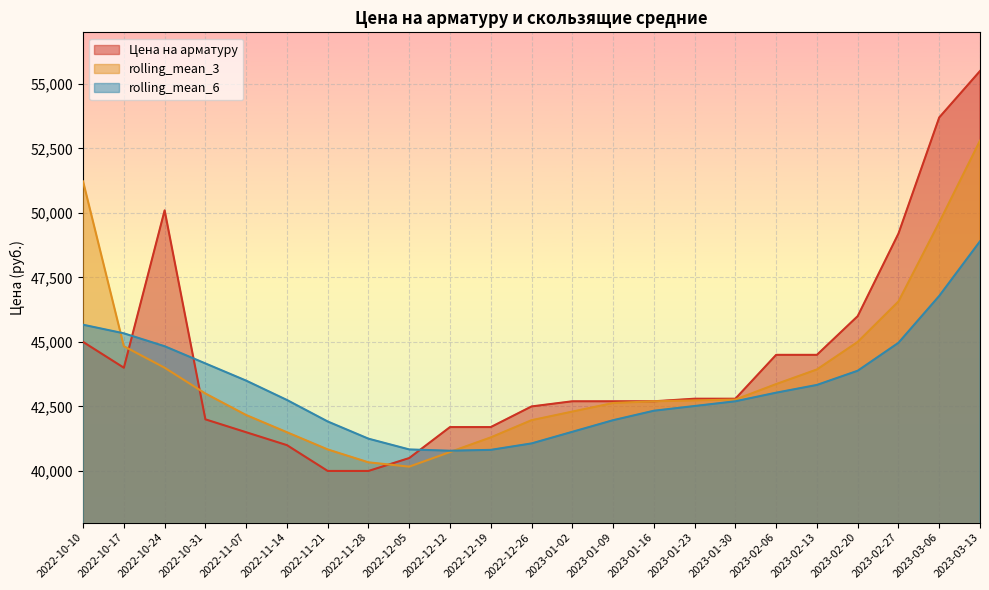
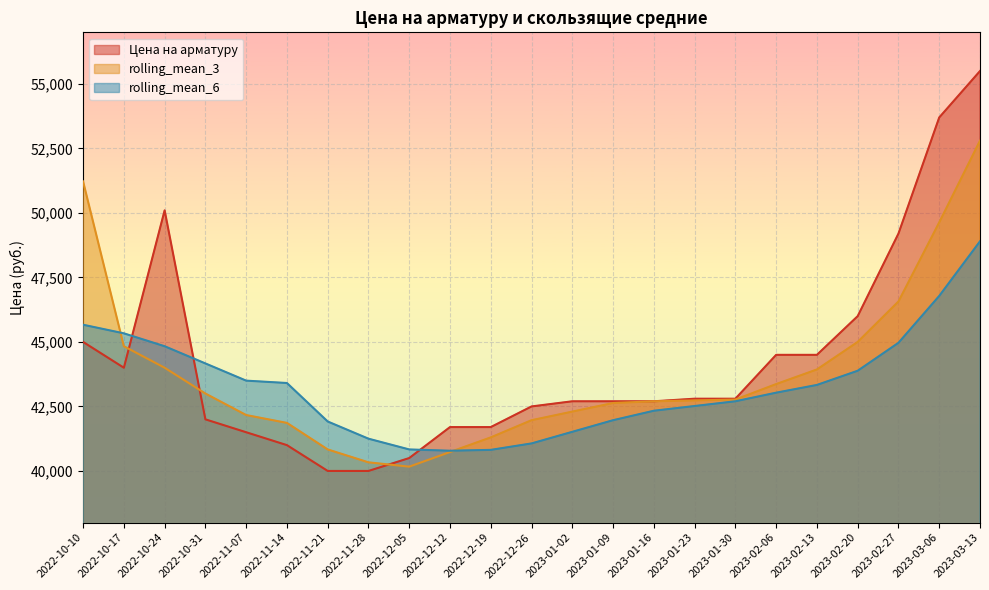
  {
    "Цена на арматуру": {
      "2022-10-10": "45,000",
      "2022-10-17": "44,000",
      "2022-10-24": "50,100",
      "2022-10-31": "42,000",
      "2022-11-07": "41,500",
      "2022-11-14": "41,000",
      "2022-11-21": "40,000",
      "2022-11-28": "40,000",
      "2022-12-05": "40,500",
      "2022-12-12": "41,700",
      "2022-12-19": "41,700",
      "2022-12-26": "42,500",
      "2023-01-02": "42,700",
      "2023-02-06": "44,500",
      "2023-02-13": "44,500",
      "2023-02-20": "46,000",
      "2023-02-27": "49,200",
      "2023-03-06": "53,700",
      "2023-03-13": "55,500"
    },
    "rolling_mean_3": {
      "2022-10-10": "51,200",
      "2022-10-17": "44,800",
      "2022-10-24": "44,000",
      "2022-10-31": "43,000",
      "2022-11-07": "42,200",
-     "2022-11-14": "41,500",
+     "2022-11-14": "41,900",
      "2022-11-21": "40,800",
      "2022-11-28": "40,300",
      "2022-12-05": "40,200",
      "2022-12-19": "41,300",
      "2022-12-26": "42,000",
      "2023-01-02": "42,300",
      "2023-02-06": "43,400",
      "2023-02-13": "43,900",
      "2023-02-20": "45,000",
      "2023-02-27": "46,600",
      "2023-03-06": "49,600",
      "2023-03-13": "52,800"
    },
    "rolling_mean_6": {
      "2022-10-10": "45,700",
      "2022-10-17": "45,300",
      "2022-10-24": "44,800",
      "2022-10-31": "44,200",
      "2022-11-07": "43,500",
-     "2022-11-14": "42,800",
+     "2022-11-14": "43,400",
      "2022-11-21": "41,900",
      "2022-11-28": "41,300",
      "2022-12-05": "40,800",
      "2022-12-19": "40,800",
      "2022-12-26": "41,100",
      "2023-01-02": "41,500",
      "2023-01-09": "42,000",
      "2023-01-16": "42,300",
      "2023-01-23": "42,500",
      "2023-02-06": "43,000",
      "2023-02-13": "43,300",
      "2023-02-20": "43,900",
      "2023-02-27": "45,000",
      "2023-03-06": "46,800",
      "2023-03-13": "48,900"
    }
  }
